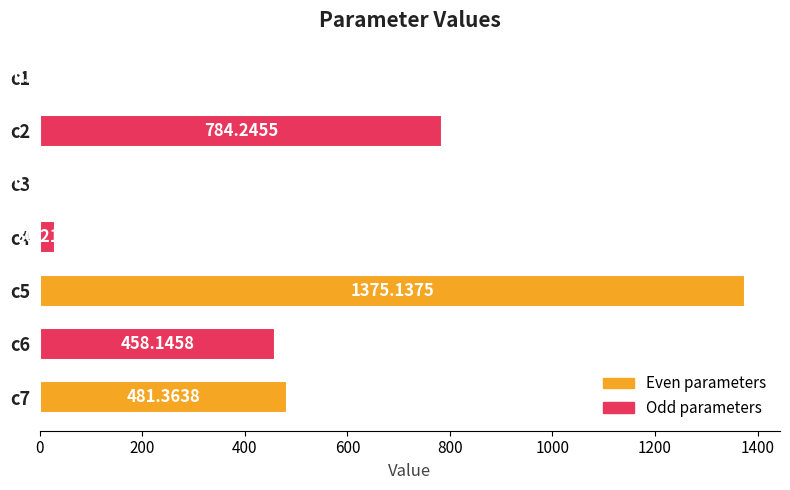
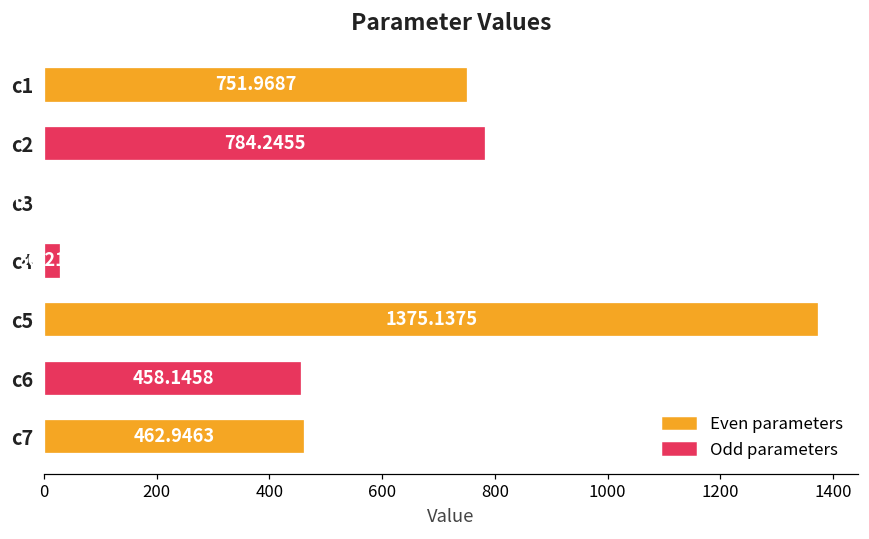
  {
-   "c1": 0,
+   "c1": 750,
    "c2": 784.2455,
    "c5": 1375.1375,
    "c6": 458.1458,
-   "c7": 481.3638
+   "c7": 462.9463
  }
